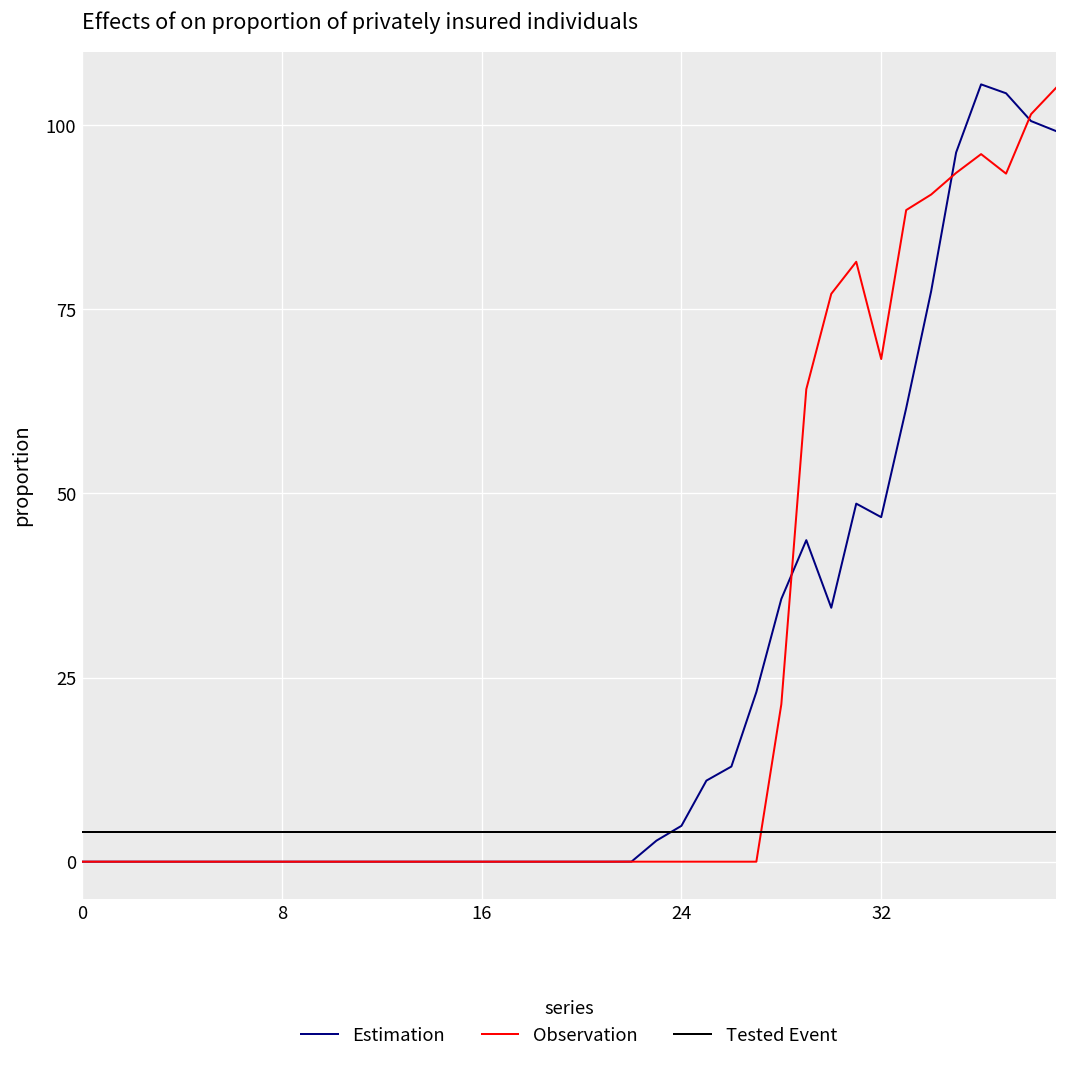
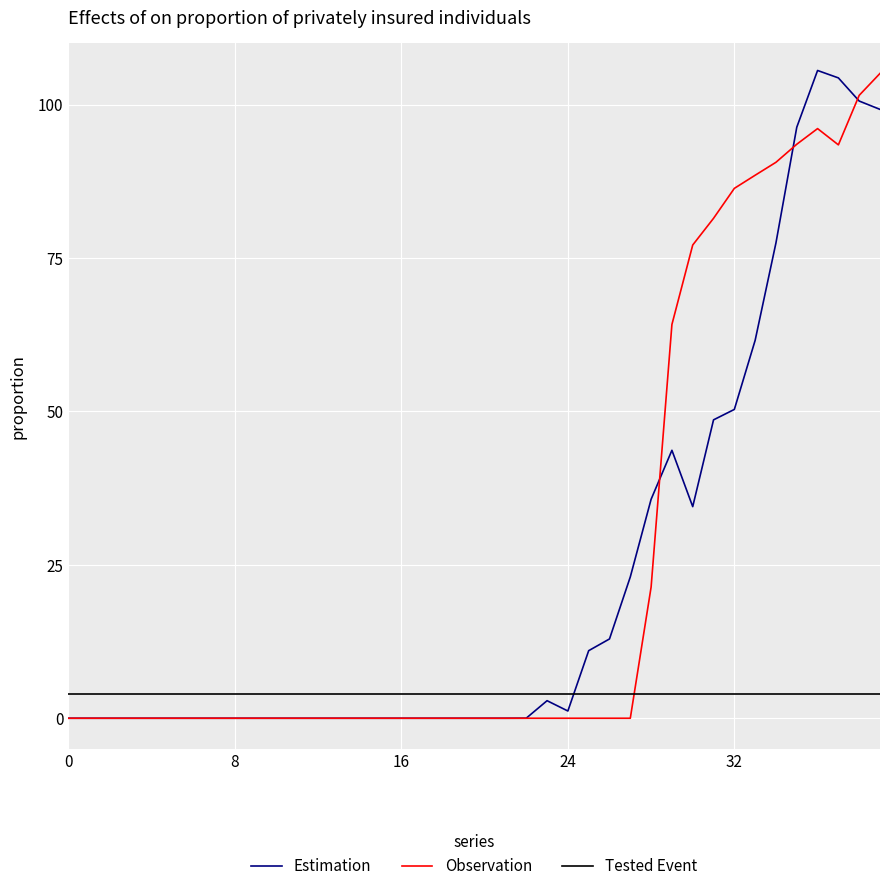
  {
    "Estimation": {
-     "24": 5,
-     "32": 47
+     "24": 1,
+     "32": 50
    },
    "Observation": {
      "24": 0,
-     "32": 68
+     "32": 86
    },
    "Tested Event": {
      "0": 4,
      "8": 4,
      "16": 4,
      "24": 4,
      "32": 4
    }
  }
